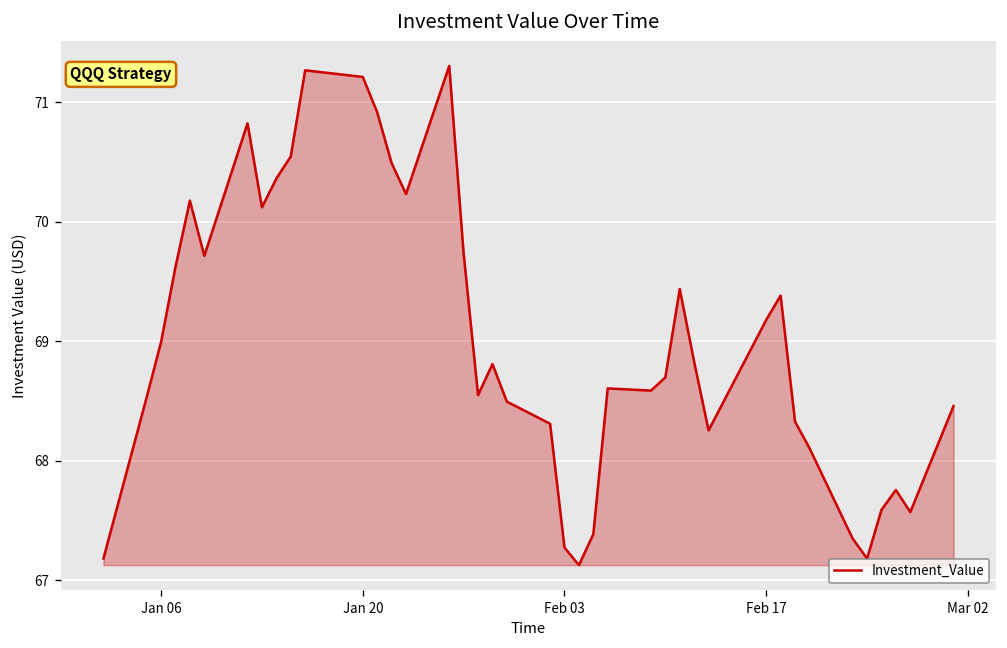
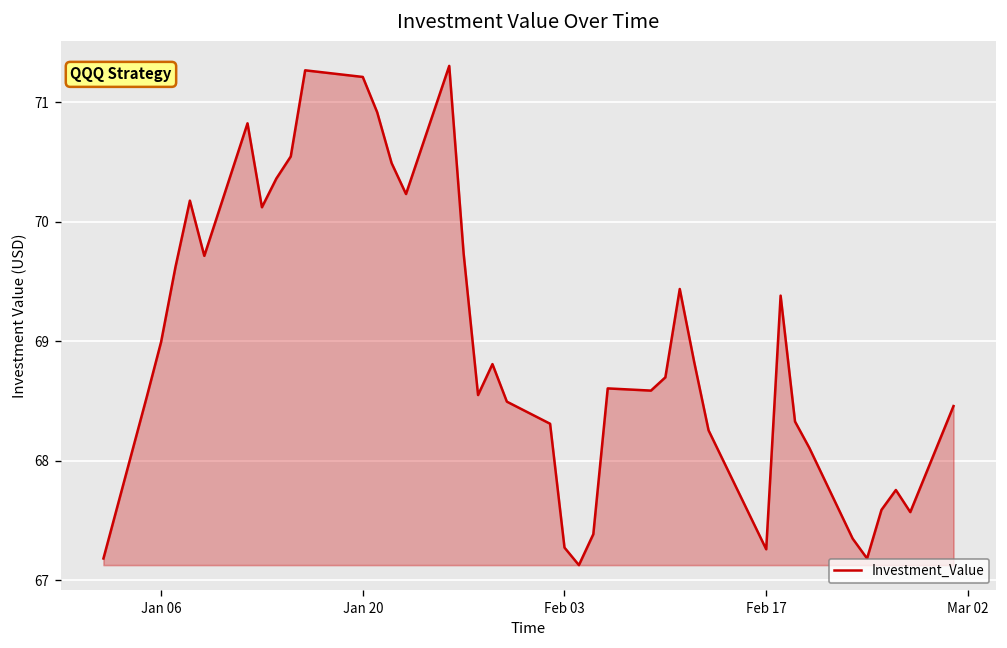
  {
    "Jan 06": 69.0,
    "Jan 20": 71.2,
    "Feb 03": 67.3,
-   "Feb 17": 69.2
+   "Feb 17": 67.3
  }
